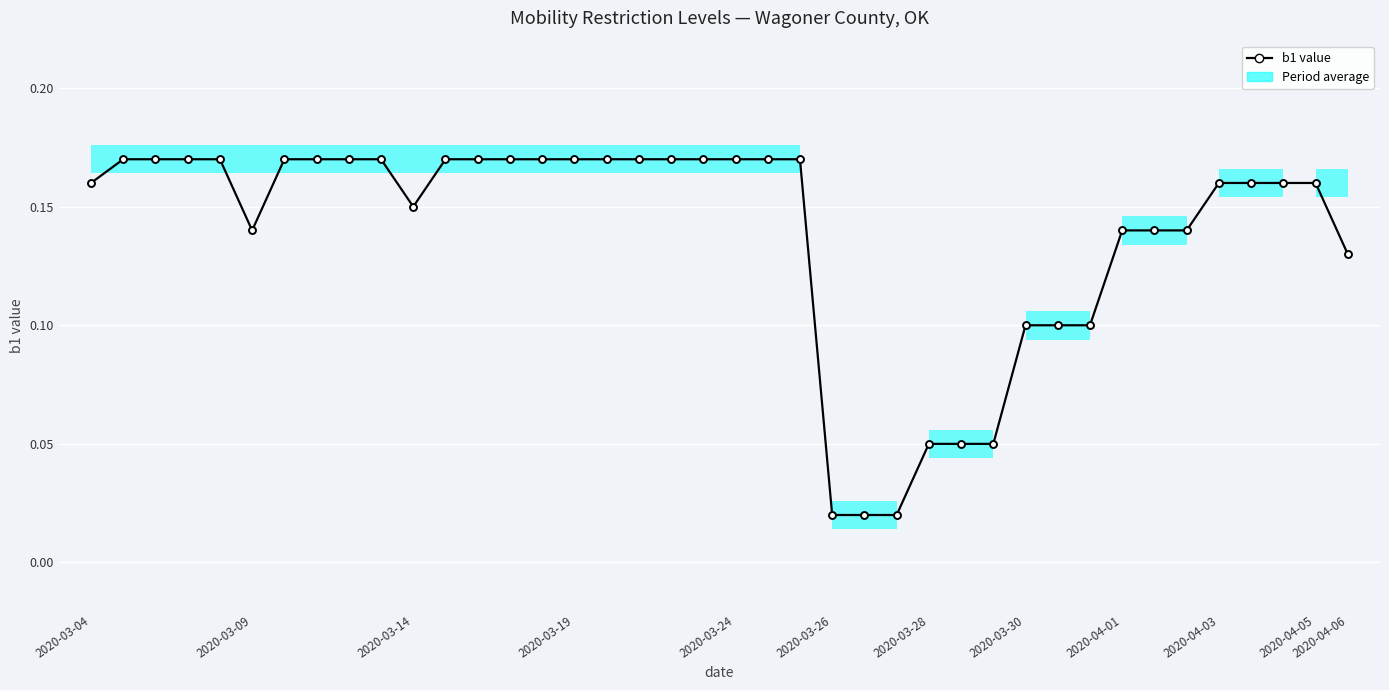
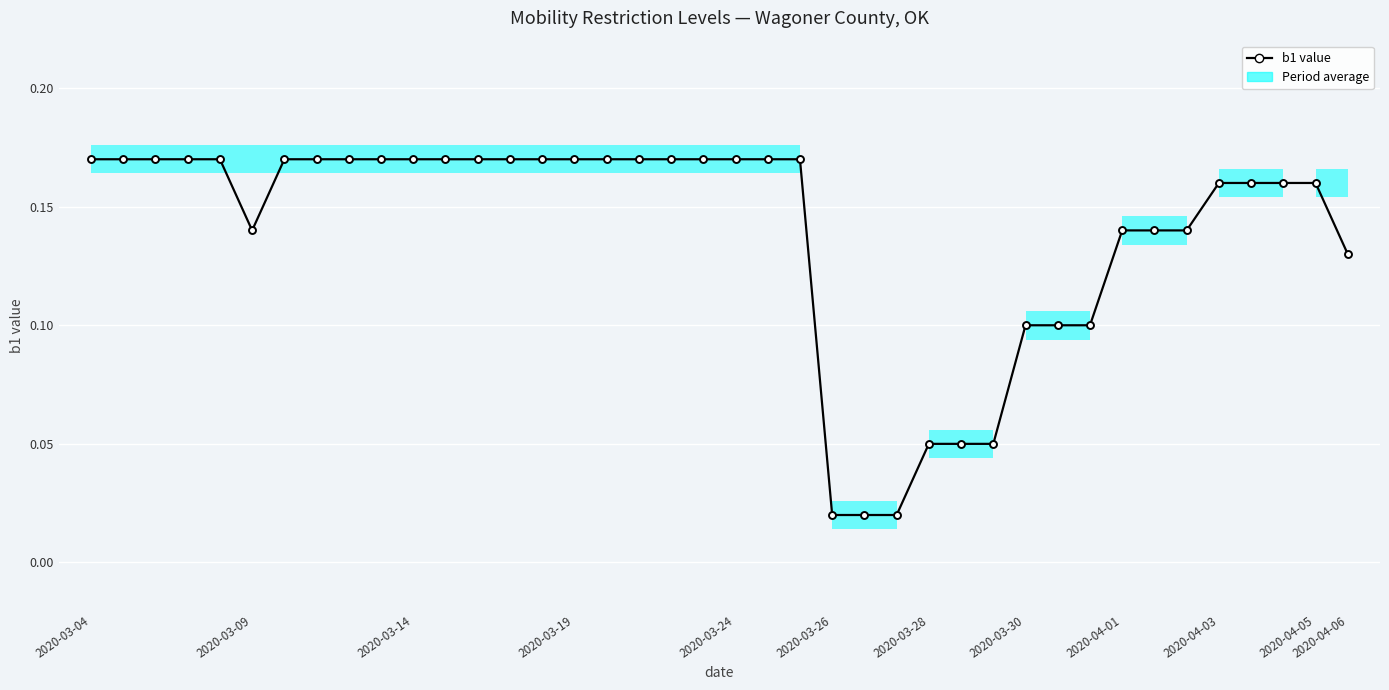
  {
    "b1 value": {
-     "2020-03-04": 0.16,
+     "2020-03-04": 0.17,
      "2020-03-09": 0.14,
-     "2020-03-14": 0.15,
+     "2020-03-14": 0.17,
      "2020-03-19": 0.17,
      "2020-03-24": 0.17,
      "2020-04-06": 0.13
    }
  }
